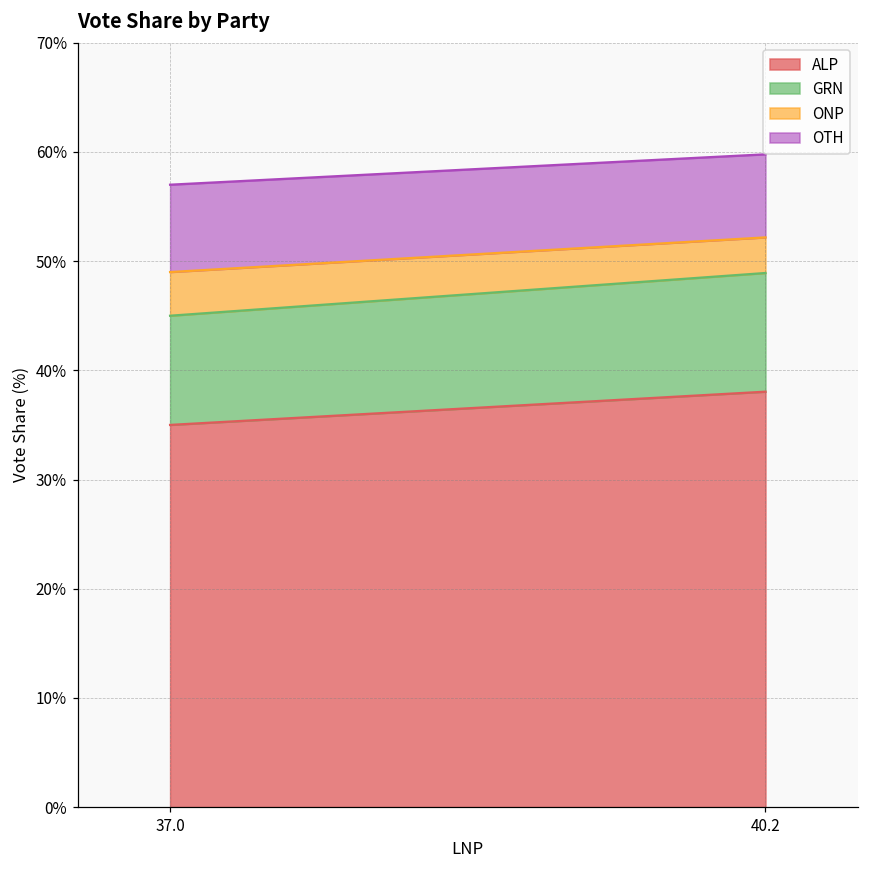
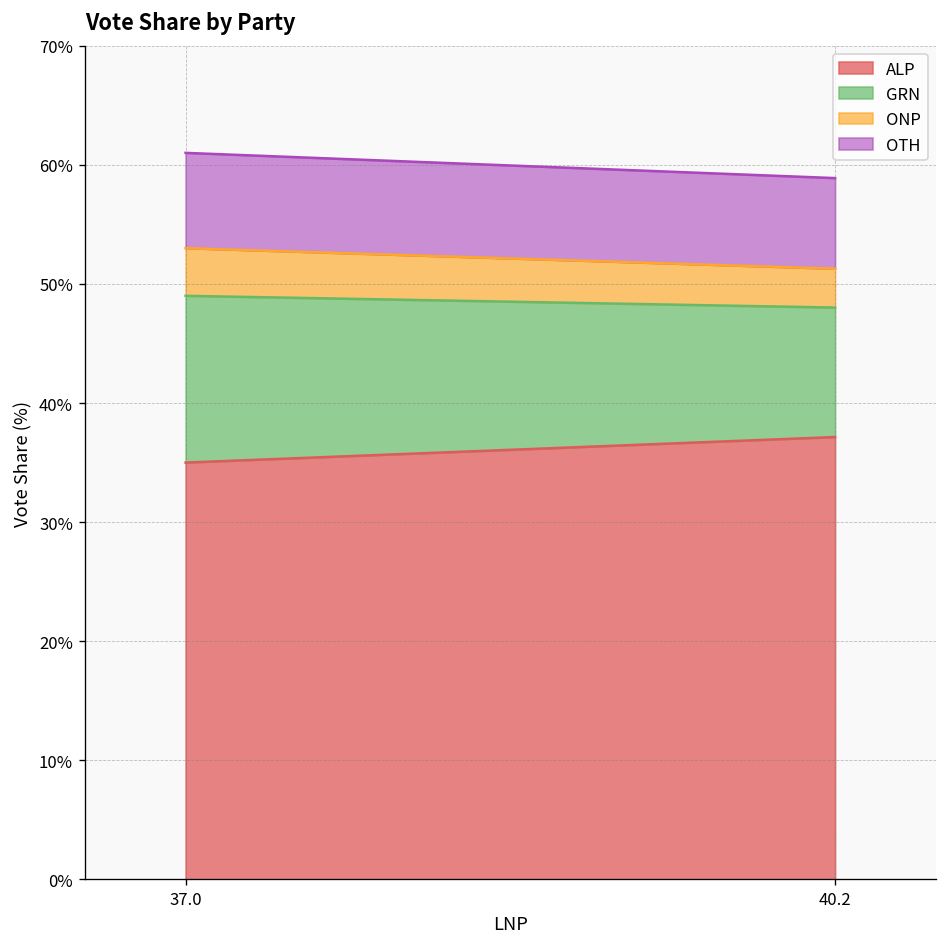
  {
    "ALP": {
      "37.0": "35%",
-     "40.2": "38%"
+     "40.2": "37%"
    },
    "GRN": {
-     "37.0": "10%",
+     "37.0": "14%",
      "40.2": "11%"
    },
    "ONP": {
      "37.0": "4%",
      "40.2": "3%"
    },
    "OTH": {
      "37.0": "8%",
      "40.2": "8%"
    }
  }
